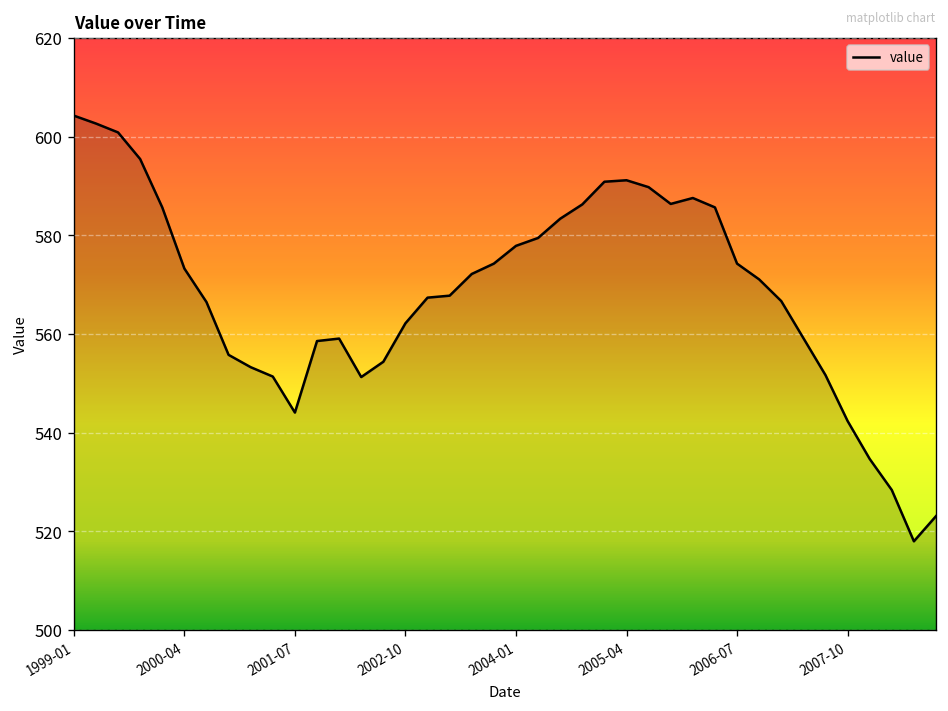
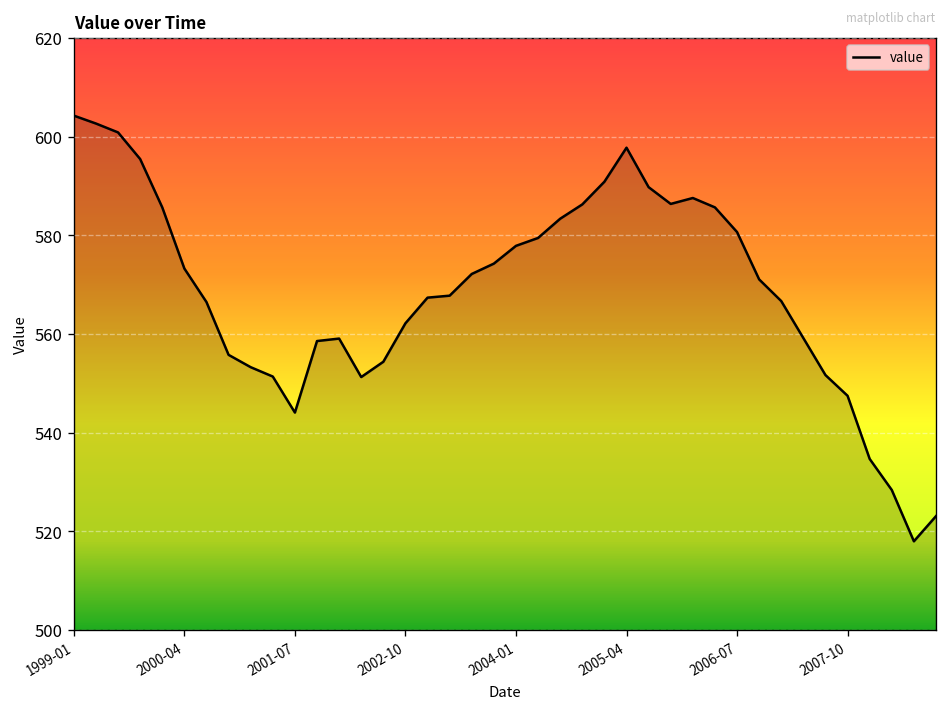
  {
    "1999-01": 604,
    "2000-04": 573,
    "2001-07": 544,
    "2002-10": 562,
    "2004-01": 578,
-   "2005-04": 591,
-   "2006-07": 574,
-   "2007-10": 542
+   "2005-04": 598,
+   "2006-07": 581,
+   "2007-10": 548
  }
